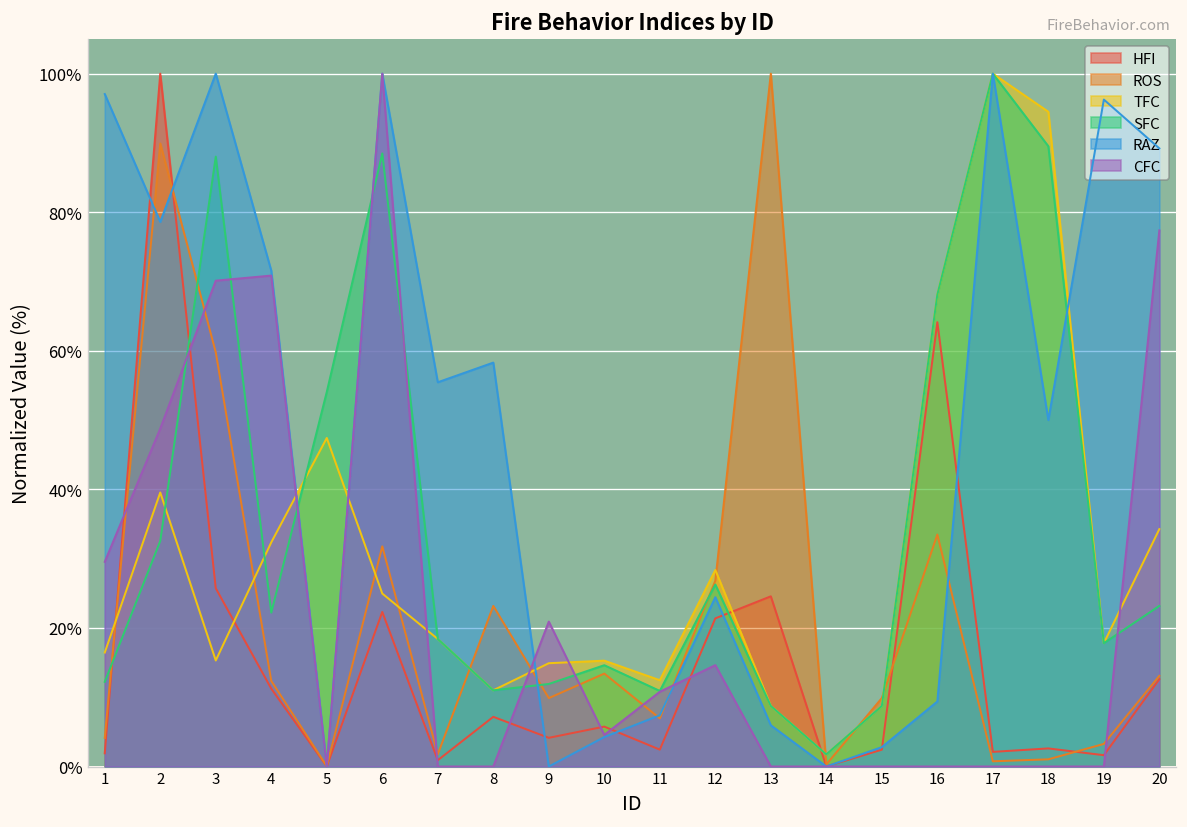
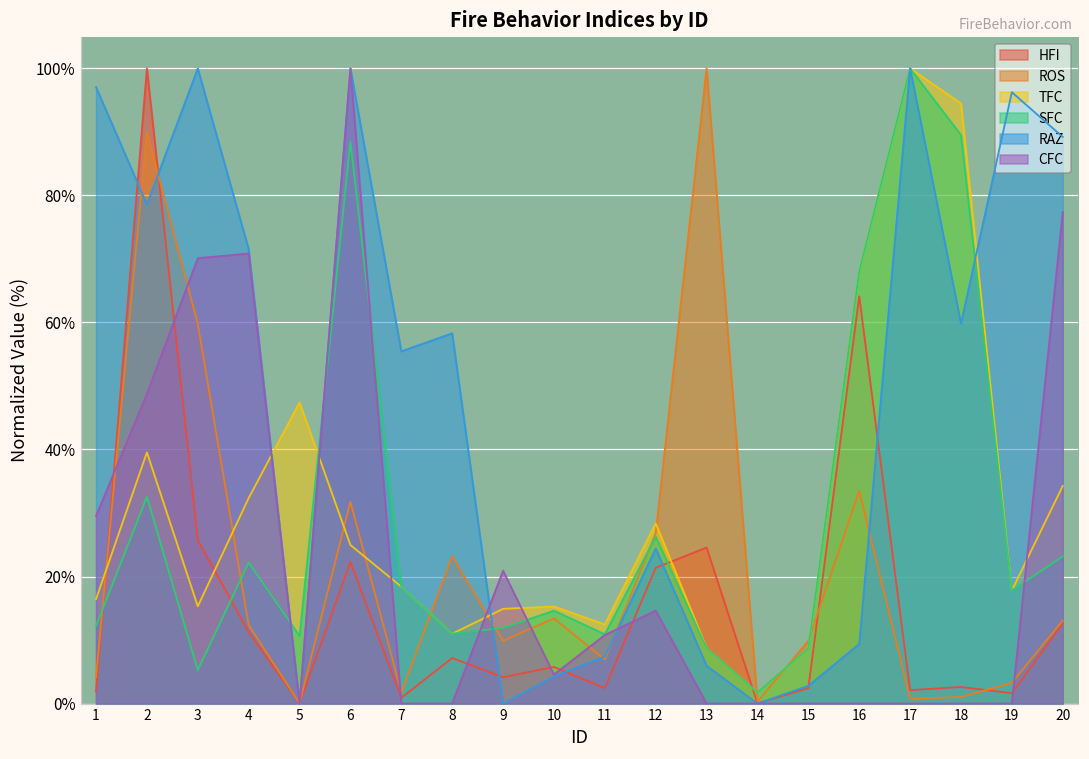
  {
    "TFC": {
      "1": "16%",
      "2": "40%",
      "3": "15%",
      "4": "32%",
      "5": "47%",
      "6": "25%",
      "9": "15%",
      "10": "15%",
      "11": "12%",
      "12": "28%",
      "18": "94%",
      "20": "34%"
    },
    "SFC": {
      "1": "12%",
      "2": "33%",
-     "3": "88%",
+     "3": "5%",
      "4": "22%",
-     "5": "54%",
+     "5": "11%",
      "6": "88%",
      "9": "12%",
      "10": "15%",
      "12": "26%",
      "18": "90%",
      "20": "23%"
    },
    "RAZ": {
      "1": "97%",
      "2": "79%",
      "3": "100%",
      "4": "72%",
      "7": "55%",
      "8": "58%",
      "9": "0%",
      "11": "7%",
      "12": "24%",
      "13": "6%",
      "16": "9%",
-     "18": "50%"
+     "18": "60%"
    },
    "CFC": {
      "1": "30%",
      "2": "49%",
      "3": "70%",
      "4": "71%",
      "7": "0%",
      "8": "0%",
      "9": "21%",
      "12": "15%",
      "13": "0%",
      "15": "0%",
      "16": "0%",
      "17": "0%",
      "18": "0%",
      "19": "0%",
      "20": "77%"
    }
  }
